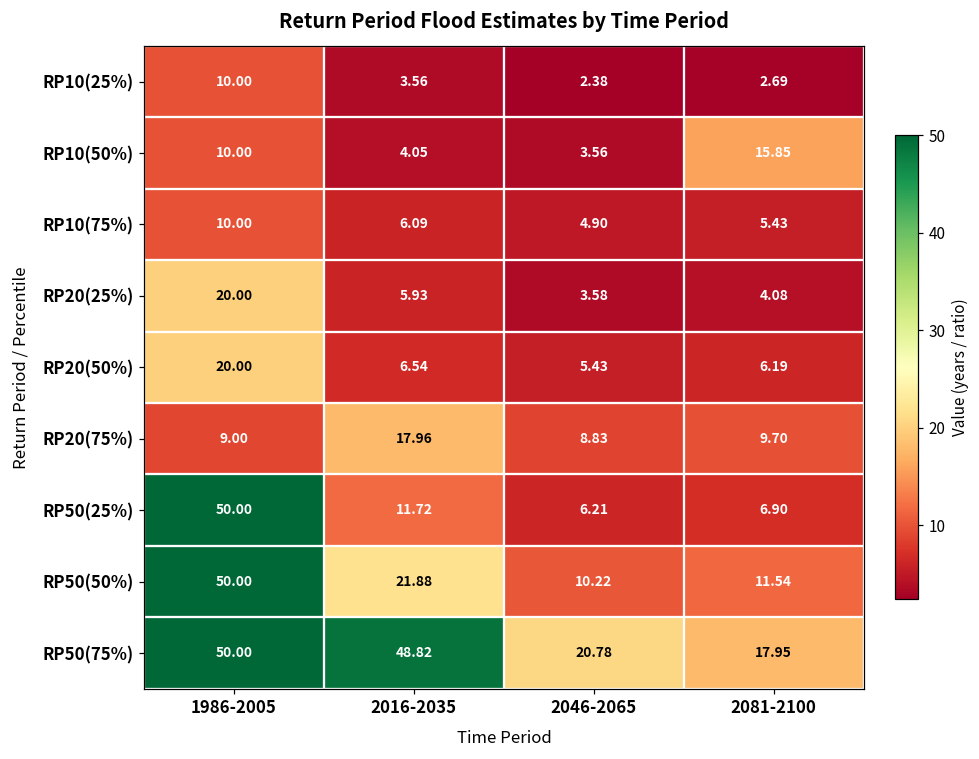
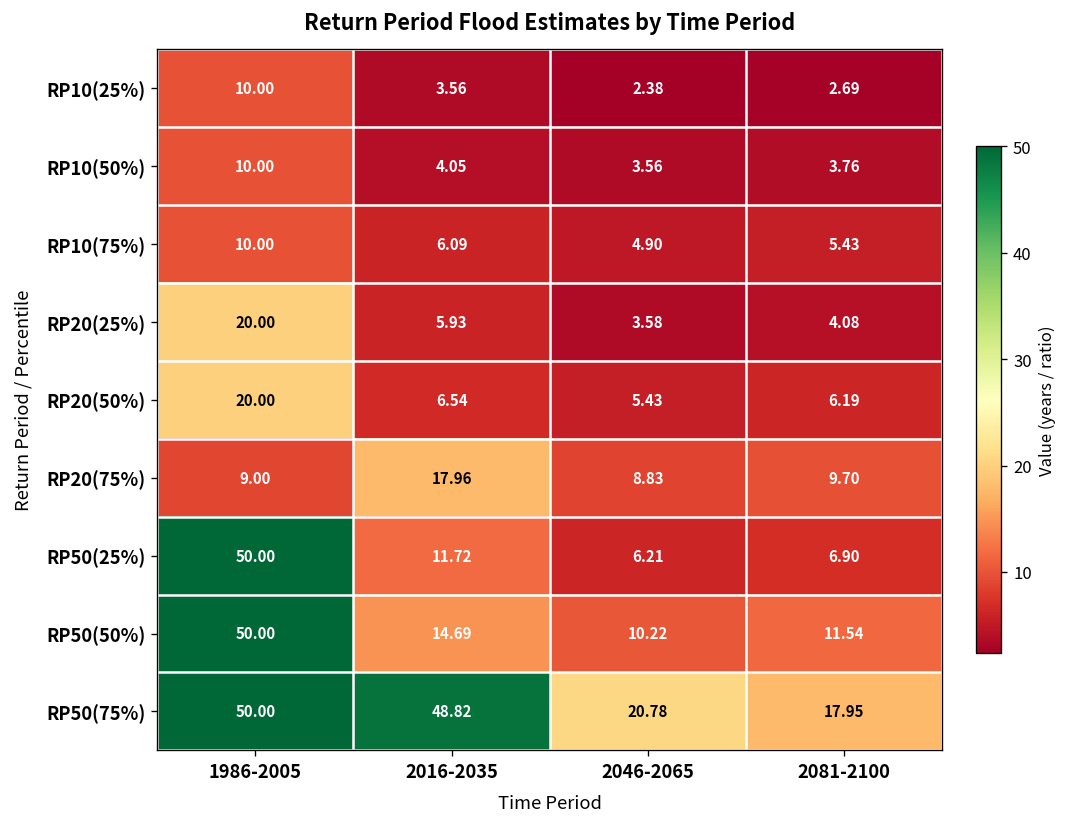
  {
    "RP10(25%)": {
      "1986-2005": 10.00,
      "2016-2035": 3.56,
      "2046-2065": 2.38,
      "2081-2100": 2.69
    },
    "RP10(50%)": {
      "1986-2005": 10.00,
      "2016-2035": 4.05,
      "2046-2065": 3.56,
-     "2081-2100": 15.85
+     "2081-2100": 3.76
    },
    "RP10(75%)": {
      "1986-2005": 10.00,
      "2016-2035": 6.09,
      "2046-2065": 4.90,
      "2081-2100": 5.43
    },
    "RP20(25%)": {
      "1986-2005": 20.00,
      "2016-2035": 5.93,
      "2046-2065": 3.58,
      "2081-2100": 4.08
    },
    "RP20(50%)": {
      "1986-2005": 20.00,
      "2016-2035": 6.54,
      "2046-2065": 5.43,
      "2081-2100": 6.19
    },
    "RP20(75%)": {
      "1986-2005": 9.00,
      "2016-2035": 17.96,
      "2046-2065": 8.83,
      "2081-2100": 9.70
    },
    "RP50(25%)": {
      "1986-2005": 50.00,
      "2016-2035": 11.72,
      "2046-2065": 6.21,
      "2081-2100": 6.90
    },
    "RP50(50%)": {
      "1986-2005": 50.00,
-     "2016-2035": 21.88,
+     "2016-2035": 14.69,
      "2046-2065": 10.22,
      "2081-2100": 11.54
    },
    "RP50(75%)": {
      "1986-2005": 50.00,
      "2016-2035": 48.82,
      "2046-2065": 20.78,
      "2081-2100": 17.95
    }
  }
